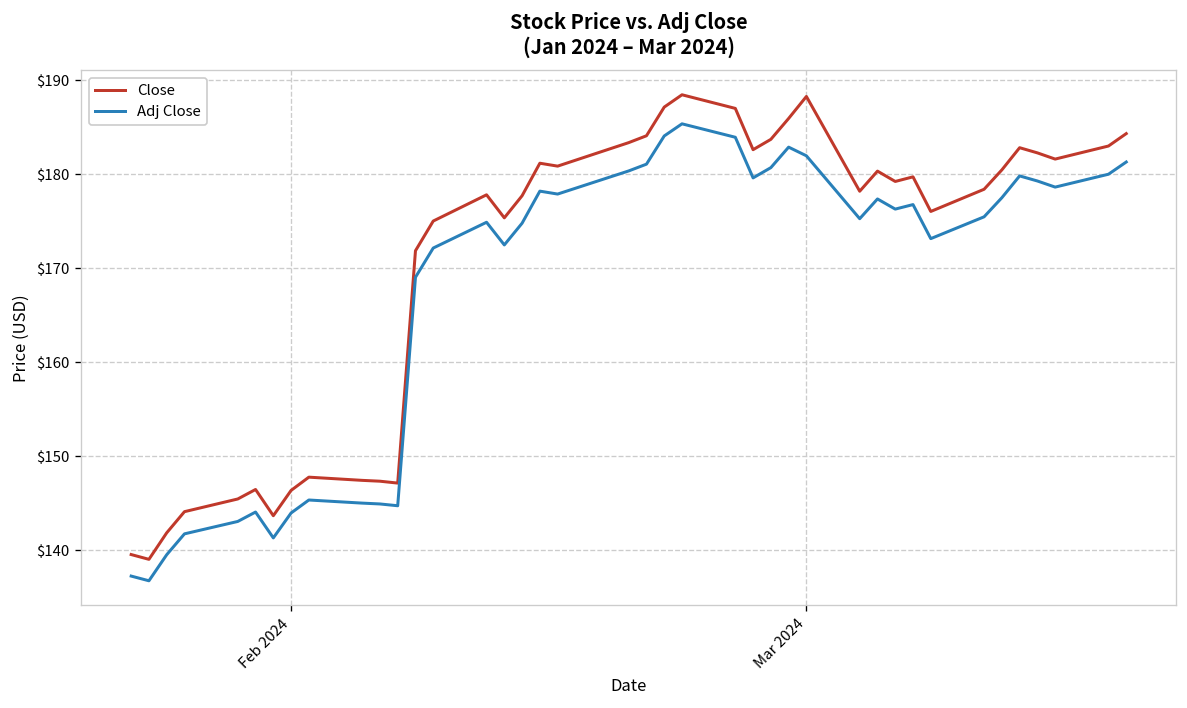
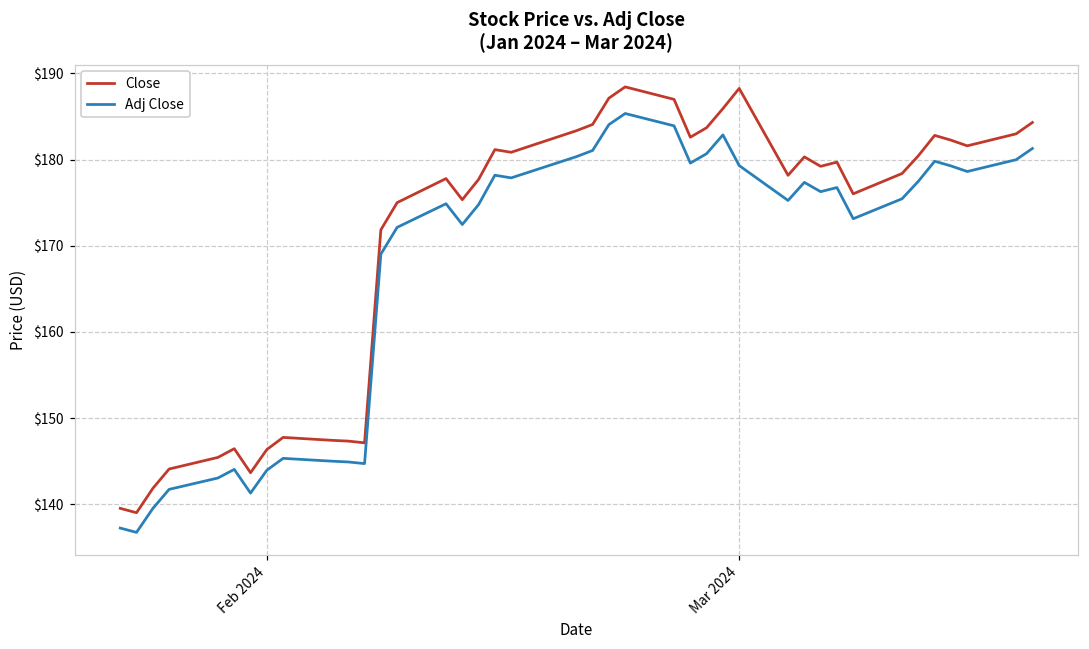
  {
    "Close": {
      "Feb 2024": "$146",
      "Mar 2024": "$188"
    },
    "Adj Close": {
      "Feb 2024": "$144",
-     "Mar 2024": "$182"
+     "Mar 2024": "$179"
    }
  }
